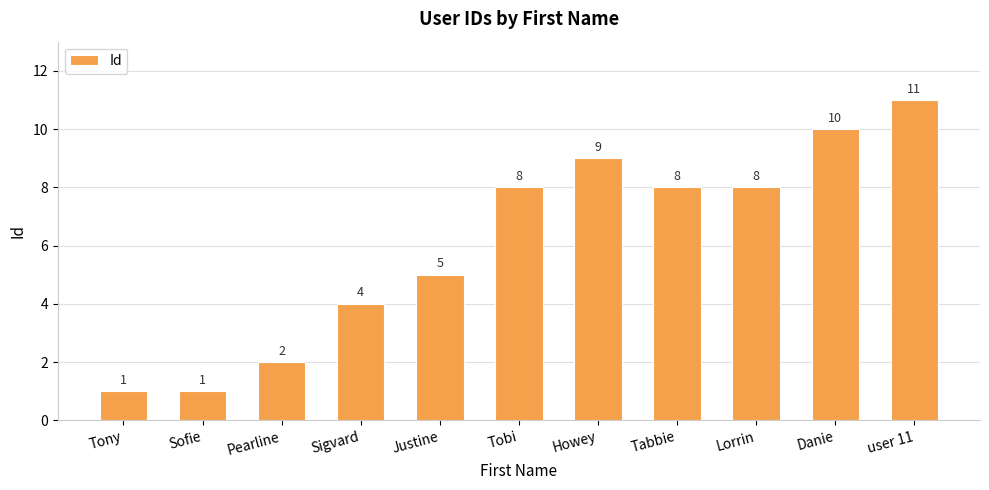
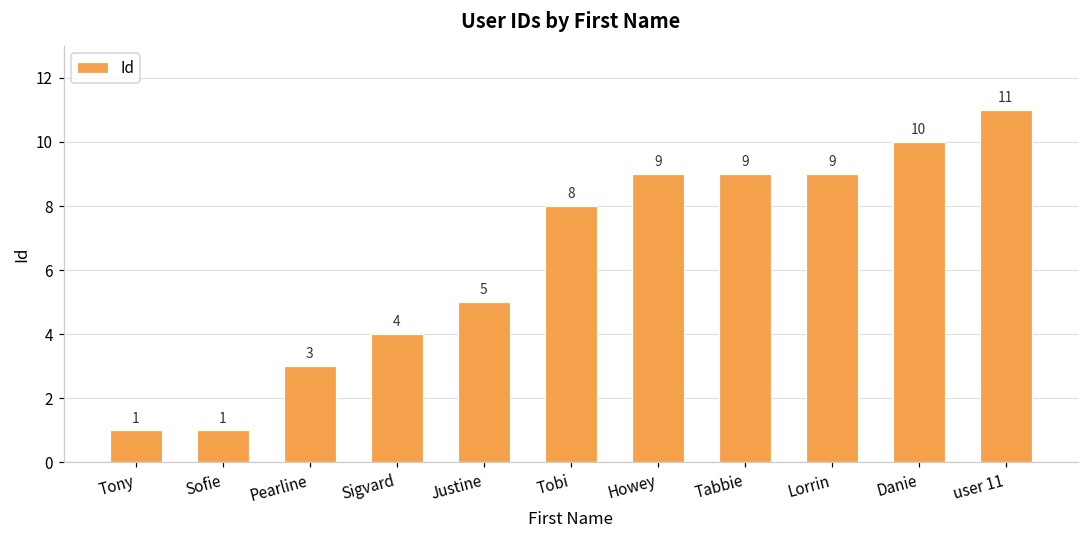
  {
    "Tony": 1,
    "Sofie": 1,
-   "Pearline": 2,
+   "Pearline": 3,
    "Sigvard": 4,
    "Justine": 5,
    "Tobi": 8,
    "Howey": 9,
-   "Tabbie": 8,
-   "Lorrin": 8,
+   "Tabbie": 9,
+   "Lorrin": 9,
    "Danie": 10,
    "user 11": 11
  }
